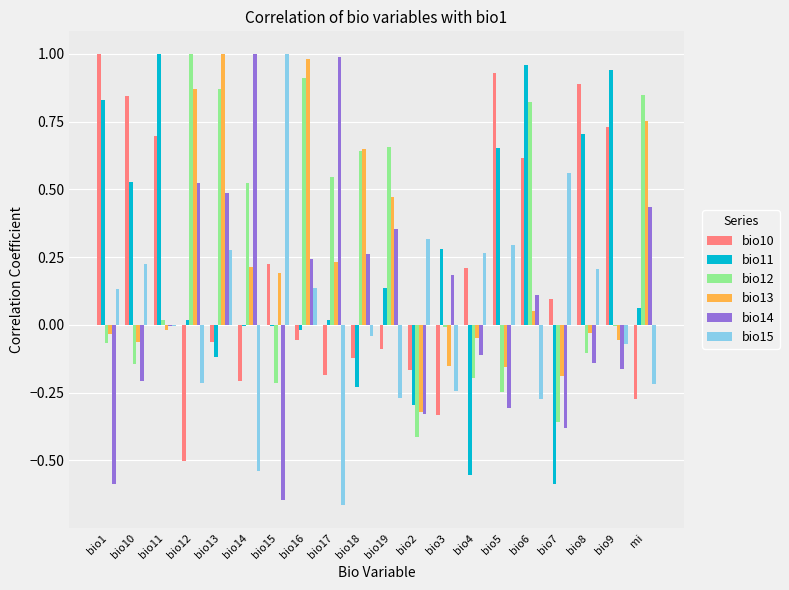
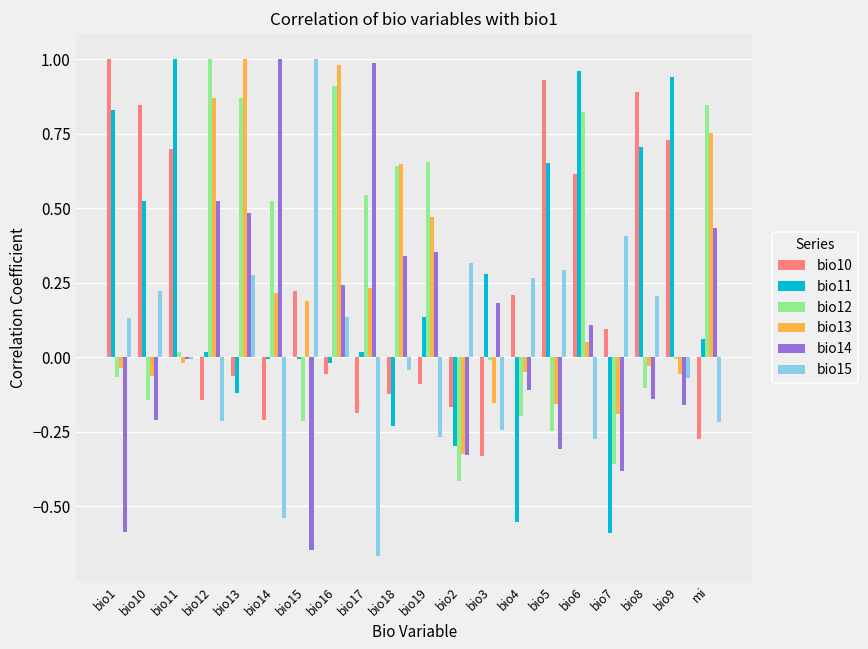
  {
    "bio10": {
      "bio1": 1.00,
      "bio10": 0.85,
      "bio11": 0.70,
-     "bio12": -0.50,
+     "bio12": -0.14,
      "bio13": -0.06,
      "bio14": -0.21,
      "bio15": 0.22,
      "bio16": -0.06,
      "bio17": -0.19,
      "bio18": -0.12,
      "bio19": -0.09,
      "bio2": -0.17,
      "bio3": -0.33,
      "bio4": 0.21,
      "bio5": 0.93,
      "bio6": 0.61,
      "bio7": 0.10,
      "bio8": 0.89,
      "bio9": 0.73,
      "mi": -0.27
    },
    "bio11": {
      "bio1": 0.83,
      "bio10": 0.53,
      "bio11": 1.00,
      "bio12": 0.02,
      "bio13": -0.12,
      "bio16": -0.02,
      "bio17": 0.02,
      "bio18": -0.23,
      "bio19": 0.14,
      "bio2": -0.30,
      "bio3": 0.28,
      "bio4": -0.55,
      "bio5": 0.65,
      "bio6": 0.96,
      "bio7": -0.59,
      "bio8": 0.70,
      "bio9": 0.94,
      "mi": 0.06
    },
    "bio12": {
      "bio1": -0.07,
      "bio10": -0.14,
      "bio11": 0.02,
      "bio12": 1.00,
      "bio13": 0.87,
      "bio14": 0.52,
      "bio15": -0.21,
      "bio16": 0.91,
      "bio17": 0.54,
      "bio18": 0.64,
      "bio19": 0.66,
      "bio2": -0.42,
      "bio3": -0.01,
      "bio4": -0.20,
      "bio5": -0.25,
      "bio6": 0.82,
      "bio7": -0.36,
      "bio8": -0.10,
      "mi": 0.85
    },
    "bio13": {
      "bio1": -0.04,
      "bio10": -0.06,
      "bio11": -0.02,
      "bio12": 0.87,
      "bio13": 1.00,
      "bio14": 0.21,
      "bio15": 0.19,
      "bio16": 0.98,
      "bio17": 0.23,
      "bio18": 0.65,
      "bio19": 0.47,
      "bio2": -0.32,
      "bio3": -0.15,
      "bio4": -0.05,
      "bio5": -0.16,
      "bio6": 0.05,
      "bio7": -0.19,
      "bio8": -0.03,
      "bio9": -0.06,
      "mi": 0.75
    },
    "bio14": {
      "bio1": -0.59,
      "bio10": -0.21,
      "bio12": 0.52,
      "bio13": 0.48,
      "bio14": 1.00,
      "bio15": -0.65,
      "bio16": 0.24,
      "bio17": 0.99,
-     "bio18": 0.26,
+     "bio18": 0.34,
      "bio19": 0.35,
      "bio2": -0.33,
      "bio3": 0.18,
      "bio4": -0.11,
      "bio5": -0.31,
      "bio6": 0.11,
      "bio7": -0.38,
      "bio8": -0.14,
      "bio9": -0.16,
      "mi": 0.43
    },
    "bio15": {
      "bio1": 0.13,
      "bio10": 0.22,
      "bio12": -0.21,
      "bio13": 0.28,
      "bio14": -0.54,
      "bio15": 1.00,
      "bio16": 0.14,
      "bio17": -0.67,
      "bio18": -0.04,
      "bio19": -0.27,
      "bio2": 0.32,
      "bio3": -0.24,
      "bio4": 0.27,
      "bio5": 0.29,
      "bio6": -0.28,
-     "bio7": 0.56,
+     "bio7": 0.41,
      "bio8": 0.21,
      "bio9": -0.07,
      "mi": -0.22
    }
  }
